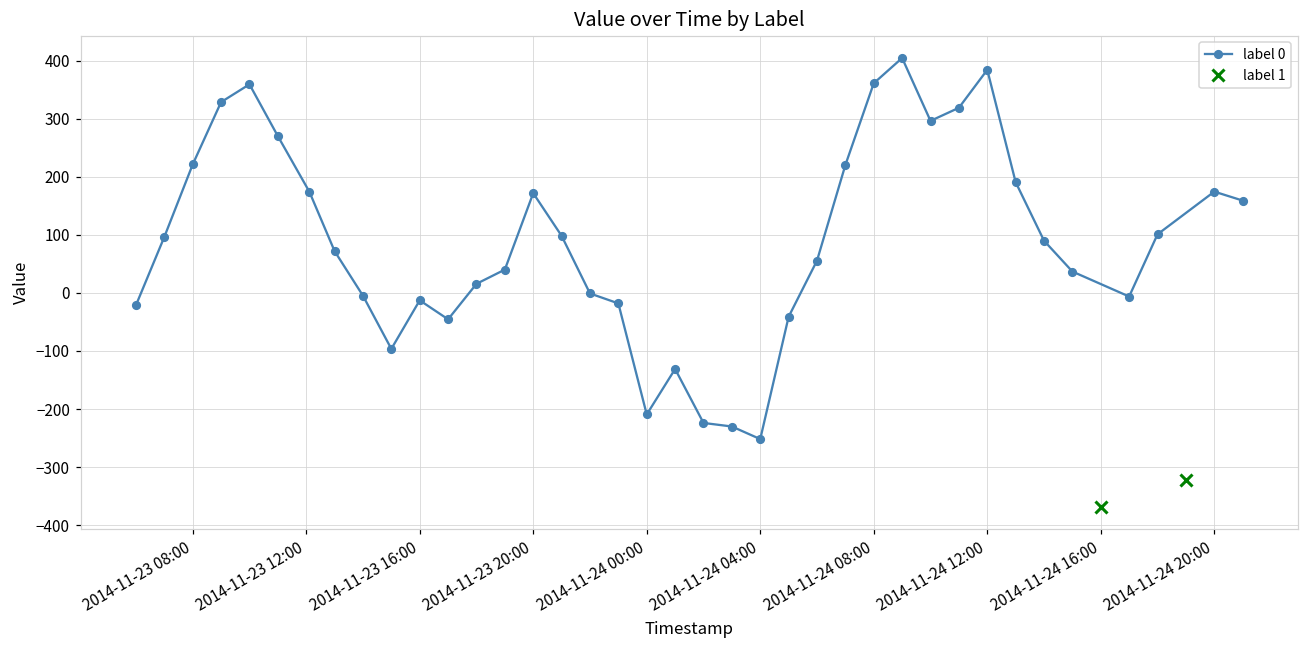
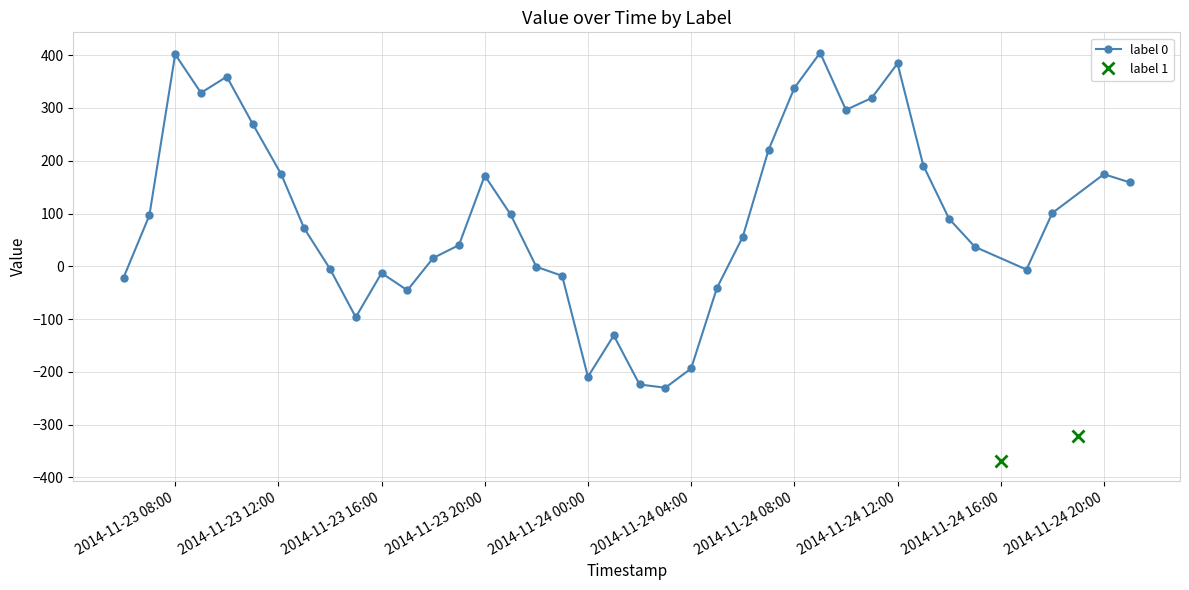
  {
    "label 0": {
-     "2014-11-23 08:00": 220,
+     "2014-11-23 08:00": 400,
      "2014-11-23 16:00": -10,
      "2014-11-23 20:00": 170,
      "2014-11-24 00:00": -210,
-     "2014-11-24 04:00": -250,
-     "2014-11-24 08:00": 360,
+     "2014-11-24 04:00": -190,
+     "2014-11-24 08:00": 340,
      "2014-11-24 12:00": 380,
      "2014-11-24 20:00": 170
    },
    "label 1": {
      "2014-11-24 16:00": -370
    }
  }
